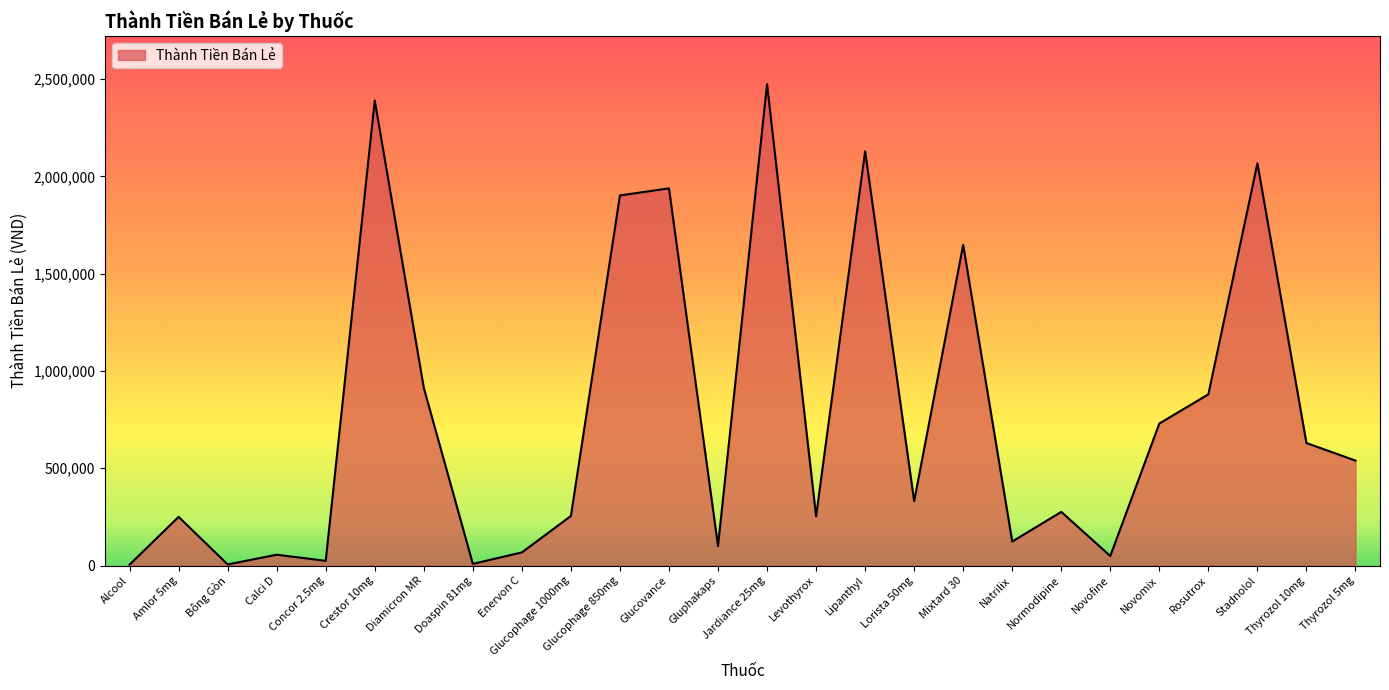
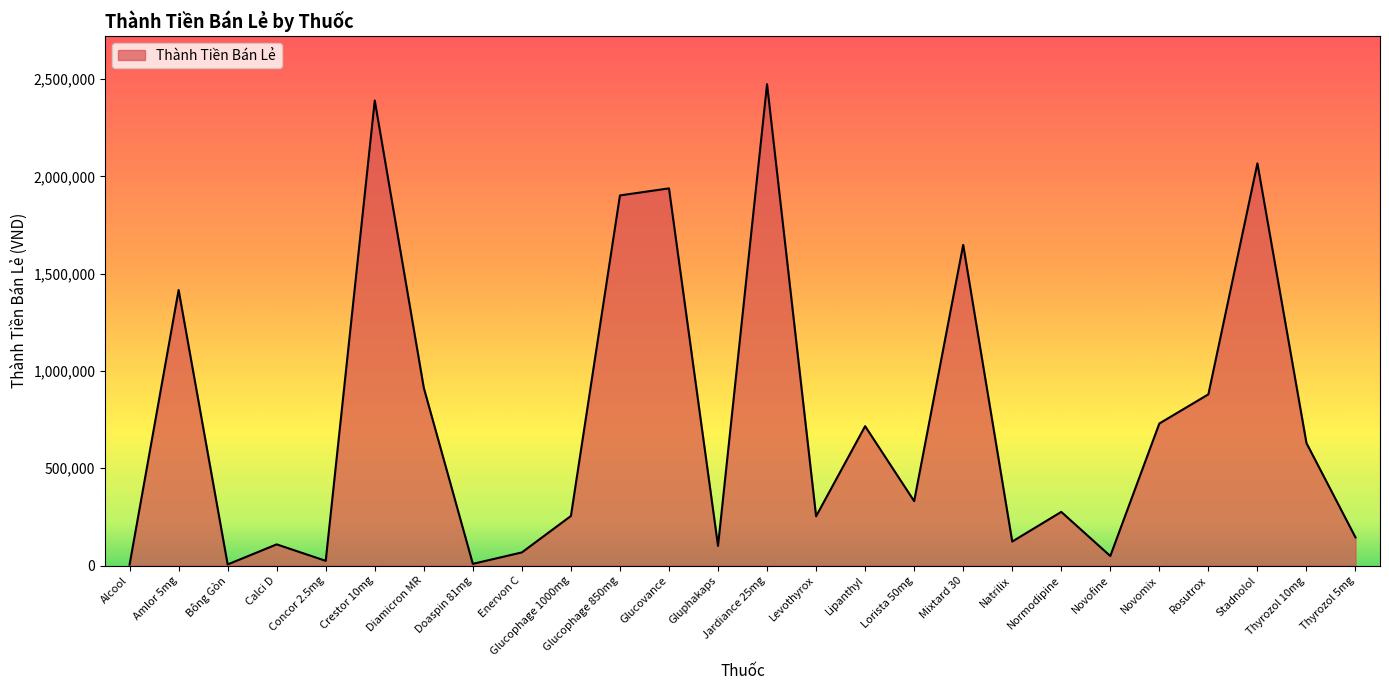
  {
    "Alcool": "10,000",
-   "Amlor 5mg": "250,000",
+   "Amlor 5mg": "1,420,000",
    "Bông Gòn": "10,000",
-   "Calci D": "60,000",
+   "Calci D": "110,000",
    "Concor 2.5mg": "20,000",
    "Crestor 10mg": "2,390,000",
    "Diamicron MR": "910,000",
    "Doaspin 81mg": "10,000",
    "Enervon C": "70,000",
    "Glucophage 1000mg": "260,000",
    "Glucophage 850mg": "1,900,000",
    "Glucovance": "1,940,000",
    "Gluphakaps": "100,000",
    "Jardiance 25mg": "2,470,000",
    "Levothyrox": "250,000",
-   "Lipanthyl": "2,130,000",
+   "Lipanthyl": "720,000",
    "Lorista 50mg": "330,000",
    "Mixtard 30": "1,650,000",
    "Natrilix": "120,000",
    "Normodipine": "280,000",
    "Novofine": "50,000",
    "Novomix": "730,000",
    "Rosutrox": "880,000",
    "Stadnolol": "2,070,000",
    "Thyrozol 10mg": "630,000",
-   "Thyrozol 5mg": "540,000"
+   "Thyrozol 5mg": "140,000"
  }
